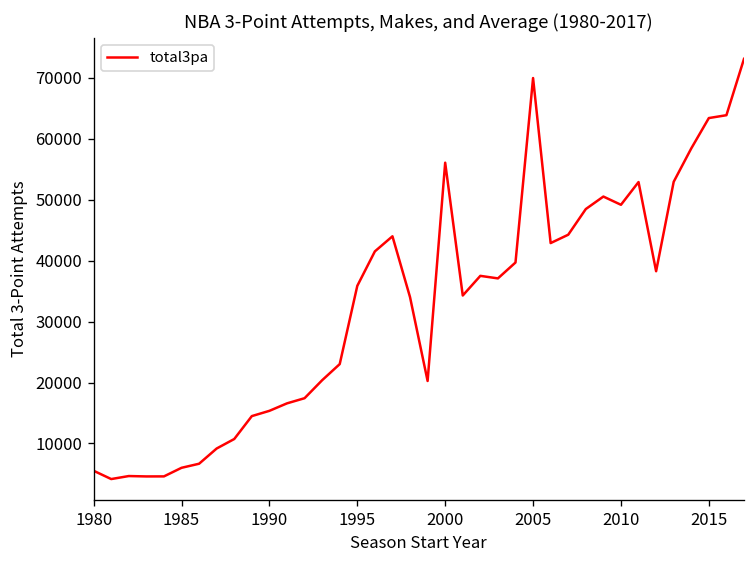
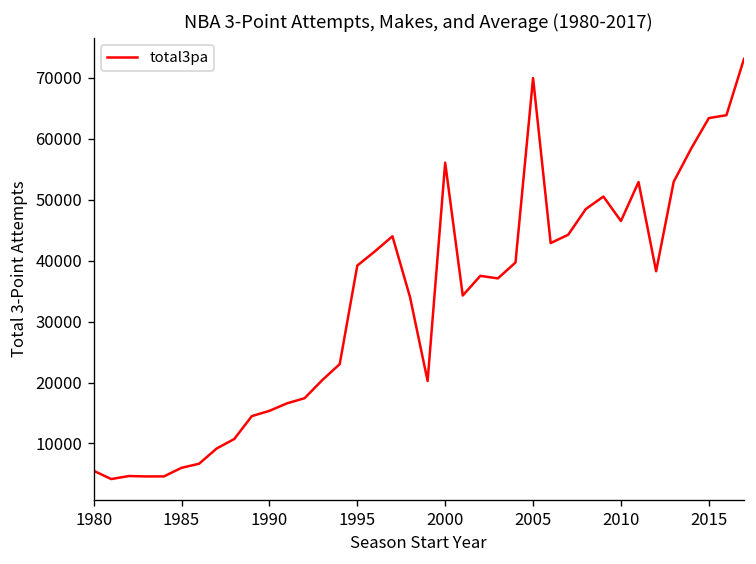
  {
    "1980": 6000,
    "1985": 6000,
    "1990": 15000,
-   "1995": 36000,
+   "1995": 39000,
    "2000": 56000,
    "2005": 70000,
-   "2010": 49000,
+   "2010": 47000,
    "2015": 63000
  }
